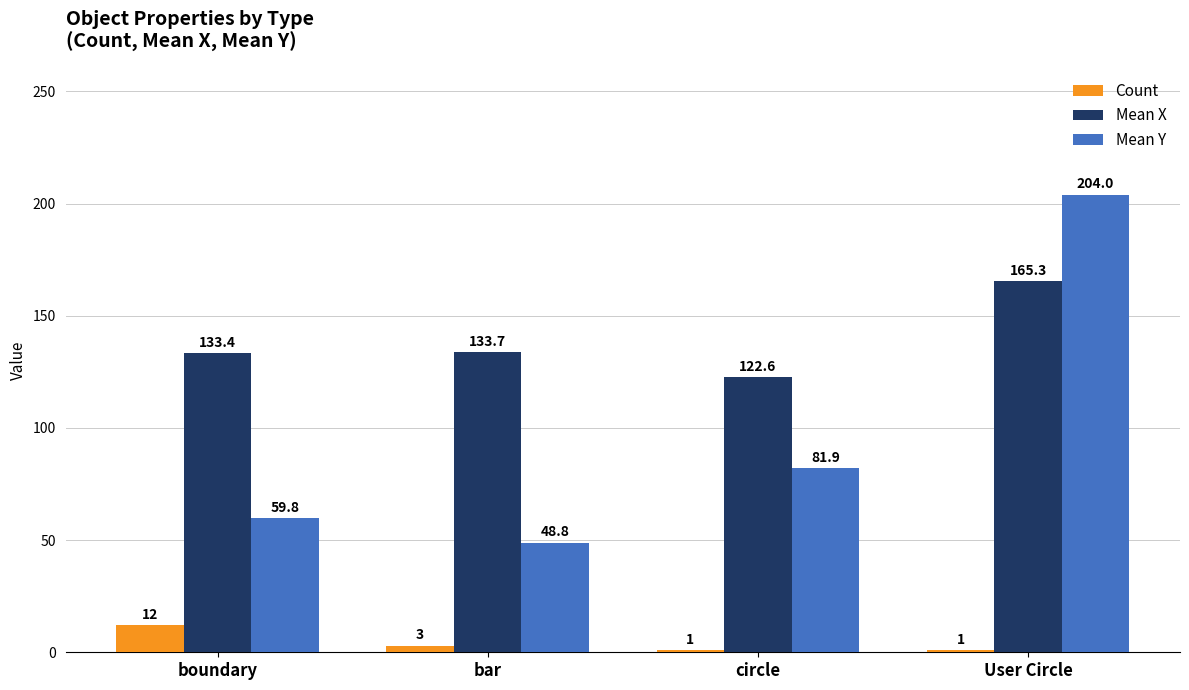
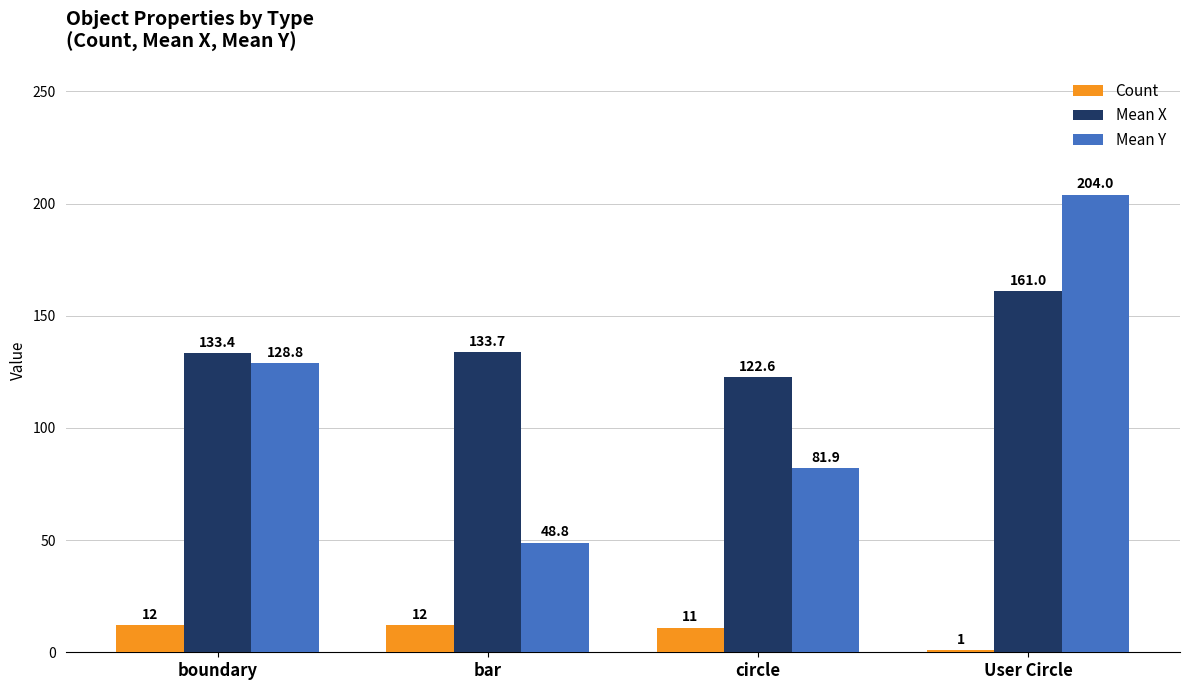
  {
    "Count": {
      "boundary": 12,
-     "bar": 3,
-     "circle": 1,
+     "bar": 12,
+     "circle": 11,
      "User Circle": 1
    },
    "Mean X": {
      "boundary": 133.4,
      "bar": 133.7,
      "circle": 122.6,
-     "User Circle": 165.3
+     "User Circle": 161.0
    },
    "Mean Y": {
-     "boundary": 59.8,
+     "boundary": 128.8,
      "bar": 48.8,
      "circle": 81.9,
      "User Circle": 204.0
    }
  }
